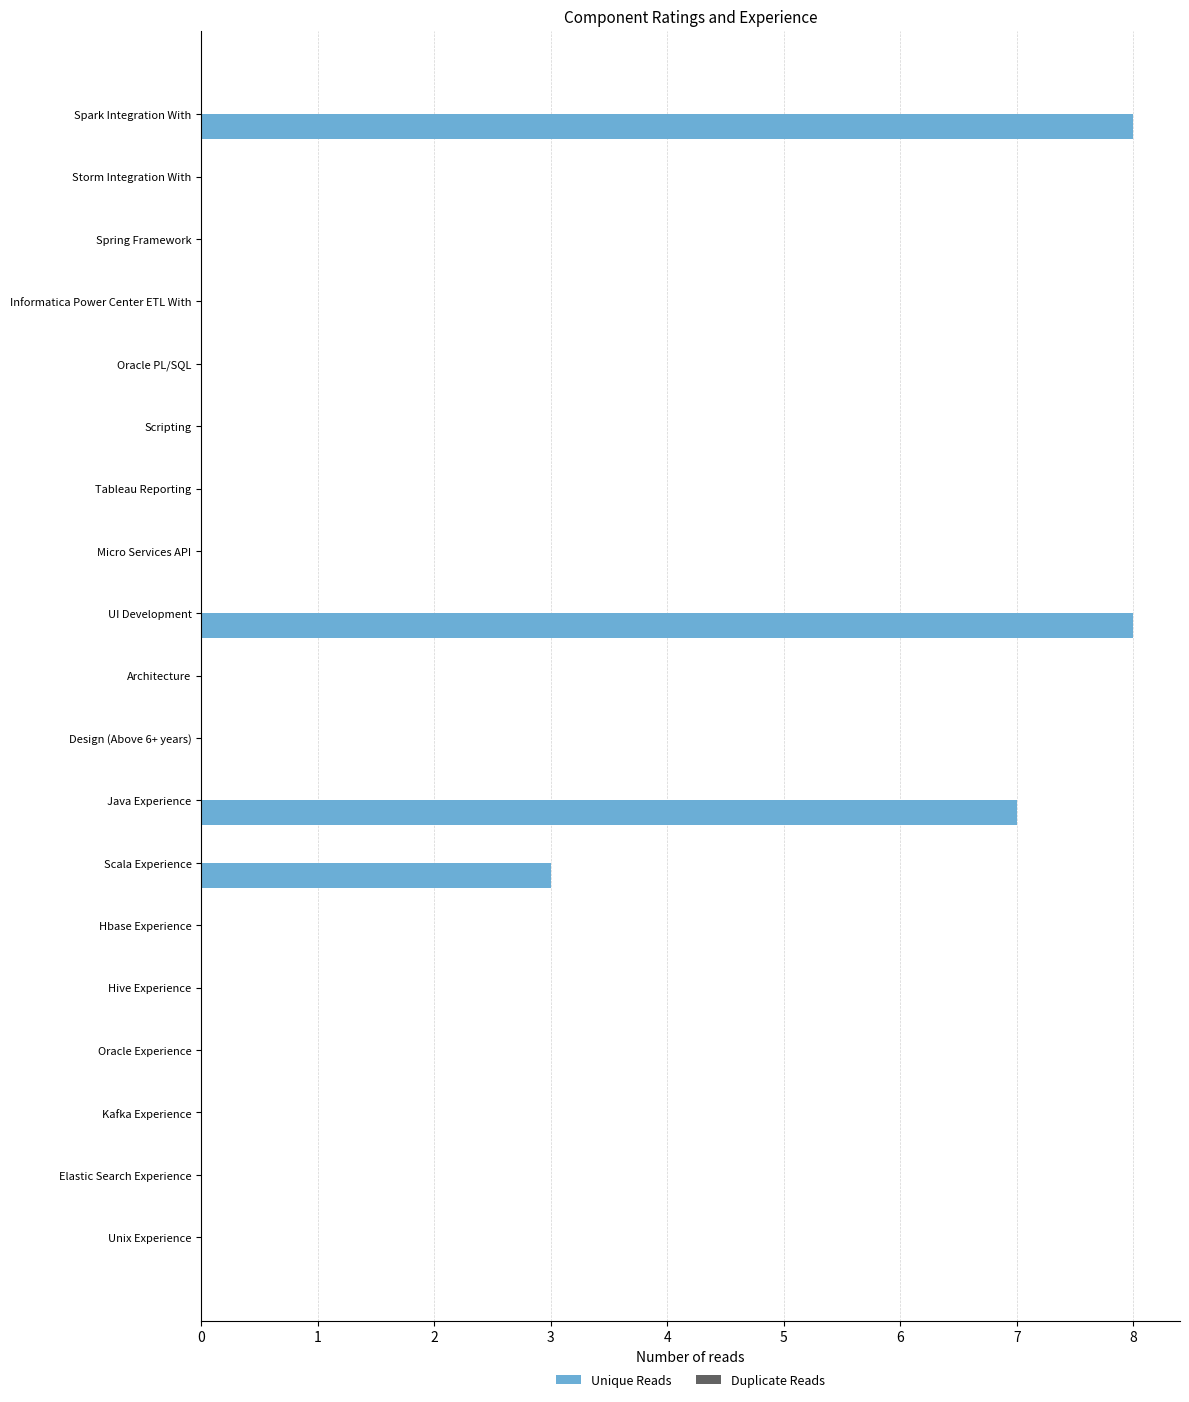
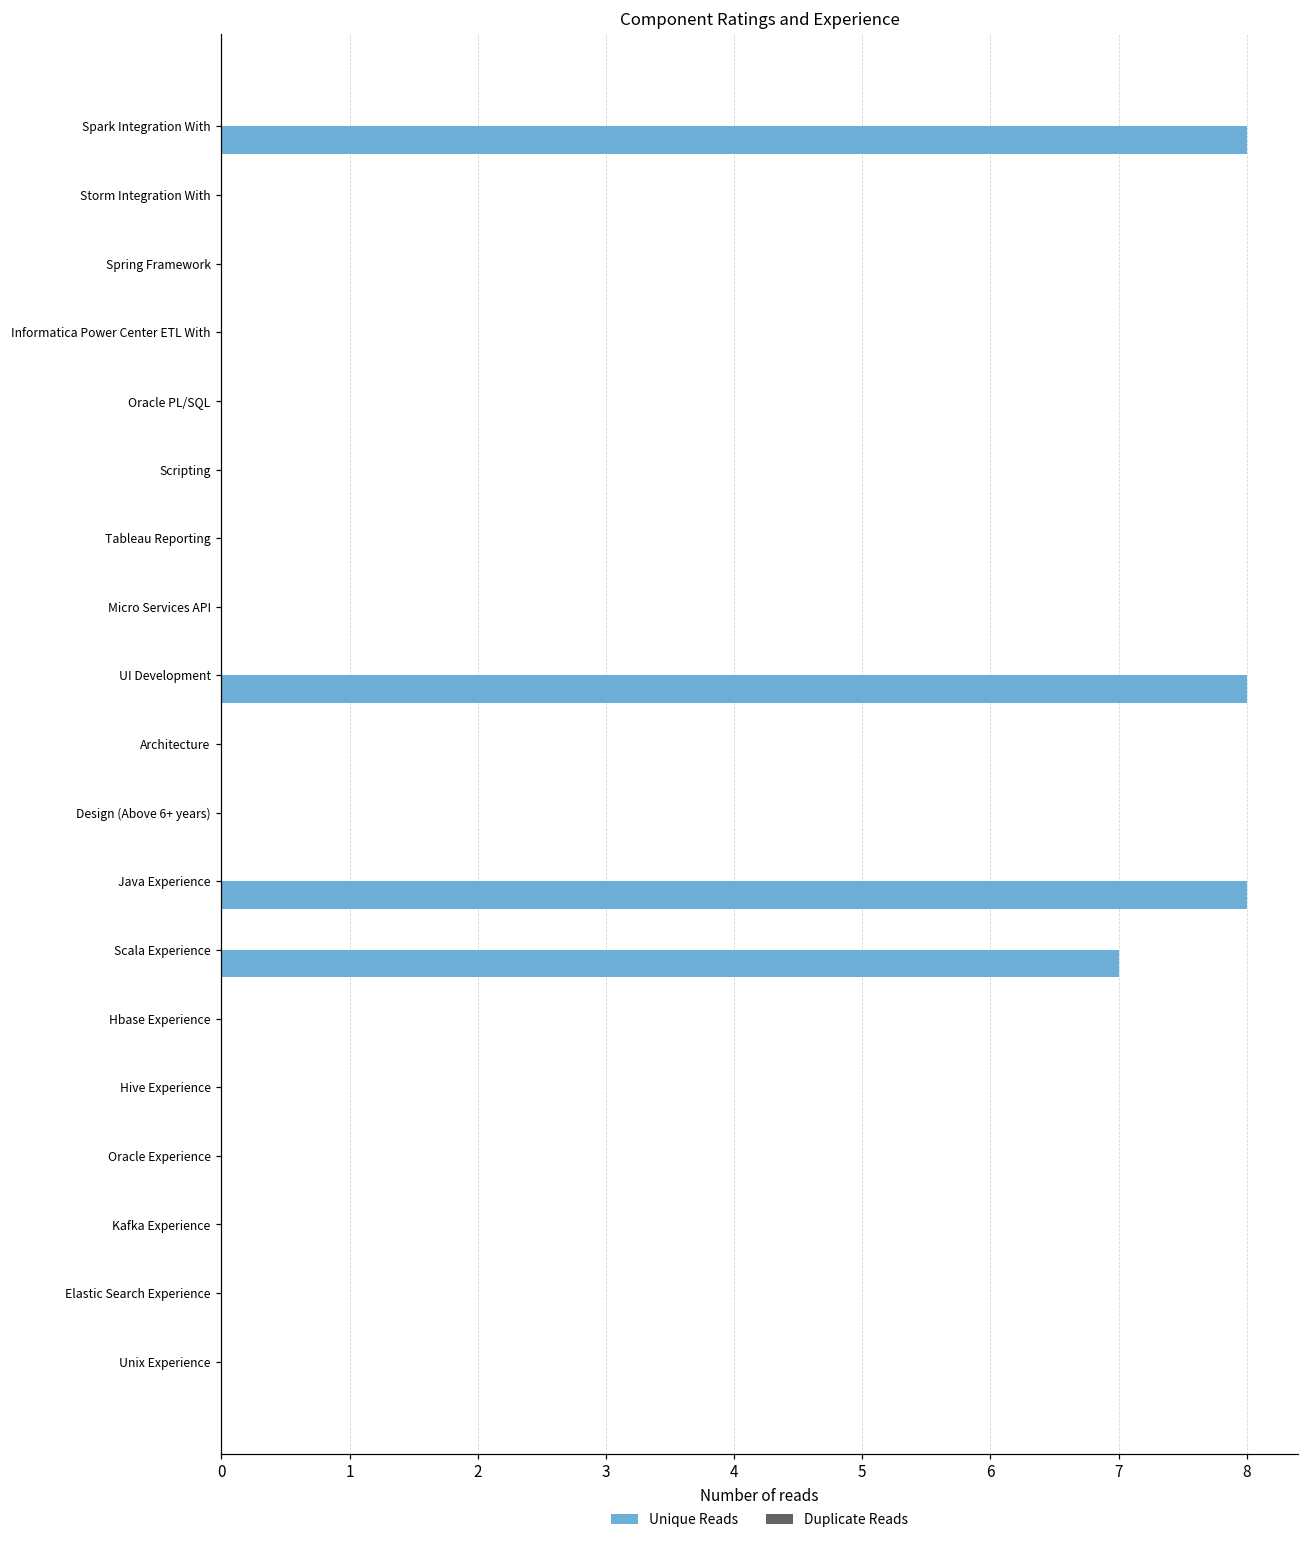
  {
    "Unique Reads": {
      "Spark Integration With": 8,
      "Storm Integration With": 0,
      "Spring Framework": 0,
      "Informatica Power Center ETL With": 0,
      "Oracle PL/SQL": 0,
      "Scripting": 0,
      "Tableau Reporting": 0,
      "Micro Services API": 0,
      "UI Development": 8,
      "Architecture": 0,
      "Design (Above 6+ years)": 0,
-     "Java Experience": 7,
-     "Scala Experience": 3,
+     "Java Experience": 8,
+     "Scala Experience": 7,
      "Hbase Experience": 0,
      "Hive Experience": 0,
      "Oracle Experience": 0,
      "Kafka Experience": 0,
      "Elastic Search Experience": 0,
      "Unix Experience": 0
    },
    "Duplicate Reads": {
      "Spark Integration With": 0,
      "Storm Integration With": 0,
      "Spring Framework": 0,
      "Informatica Power Center ETL With": 0,
      "Oracle PL/SQL": 0,
      "Scripting": 0,
      "Tableau Reporting": 0,
      "Micro Services API": 0,
      "UI Development": 0,
      "Architecture": 0,
      "Design (Above 6+ years)": 0,
      "Java Experience": 0,
      "Scala Experience": 0,
      "Hbase Experience": 0,
      "Hive Experience": 0,
      "Oracle Experience": 0,
      "Kafka Experience": 0,
      "Elastic Search Experience": 0,
      "Unix Experience": 0
    }
  }
